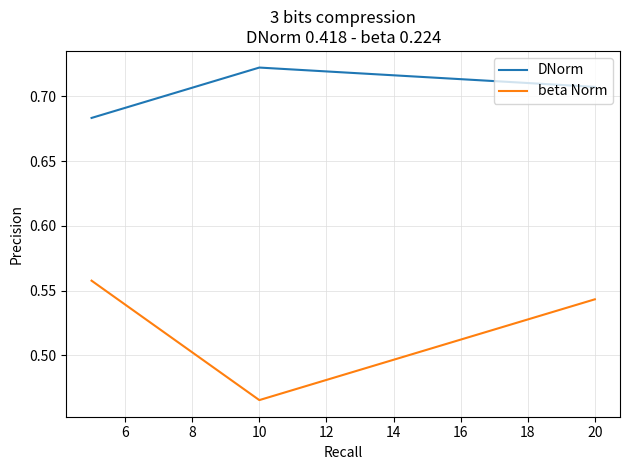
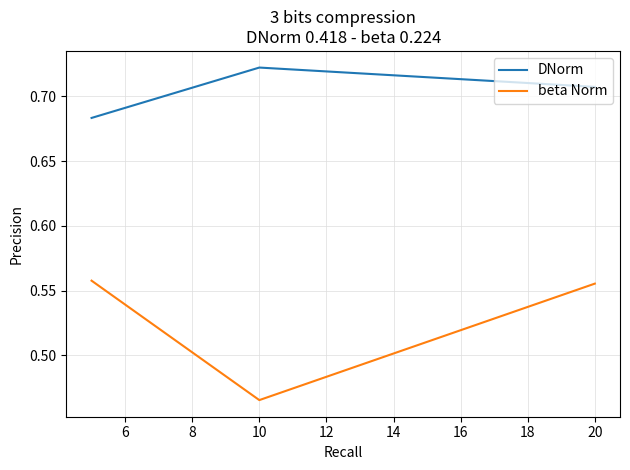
  {
    "DNorm": {
      "10": 0.722
    },
    "beta Norm": {
      "10": 0.466,
-     "20": 0.543
+     "20": 0.555
    }
  }
